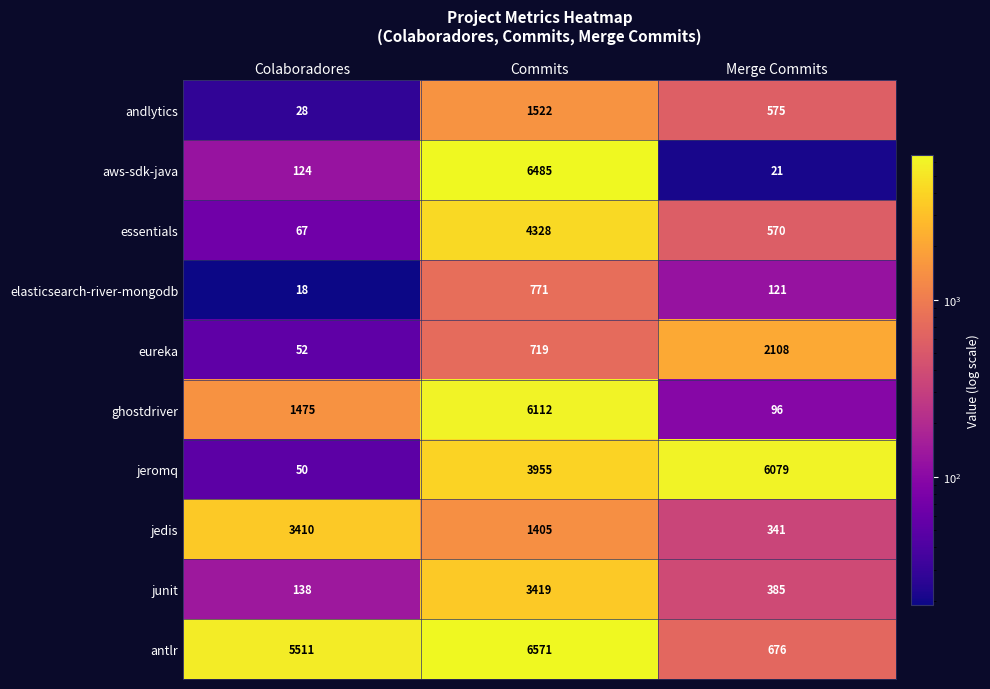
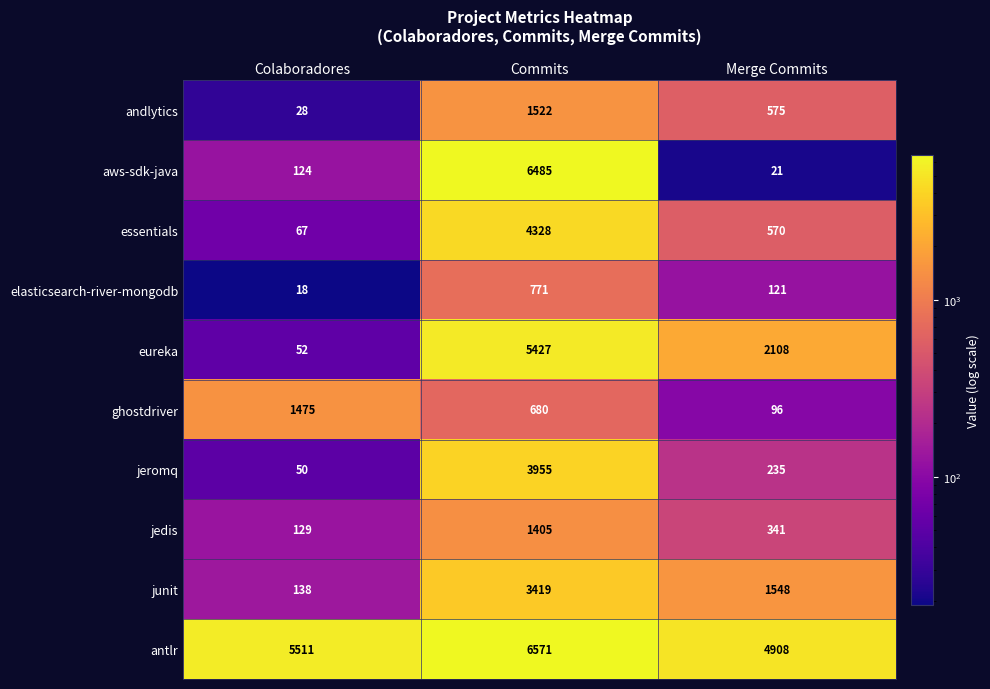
  {
    "andlytics": {
      "Colaboradores": 28,
      "Commits": 1522,
      "Merge Commits": 575
    },
    "aws-sdk-java": {
      "Colaboradores": 124,
      "Commits": 6485,
      "Merge Commits": 21
    },
    "essentials": {
      "Colaboradores": 67,
      "Commits": 4328,
      "Merge Commits": 570
    },
    "elasticsearch-river-mongodb": {
      "Colaboradores": 18,
      "Commits": 771,
      "Merge Commits": 121
    },
    "eureka": {
      "Colaboradores": 52,
-     "Commits": 719,
+     "Commits": 5427,
      "Merge Commits": 2108
    },
    "ghostdriver": {
      "Colaboradores": 1475,
-     "Commits": 6112,
+     "Commits": 680,
      "Merge Commits": 96
    },
    "jeromq": {
      "Colaboradores": 50,
      "Commits": 3955,
-     "Merge Commits": 6079
+     "Merge Commits": 235
    },
    "jedis": {
-     "Colaboradores": 3410,
+     "Colaboradores": 129,
      "Commits": 1405,
      "Merge Commits": 341
    },
    "junit": {
      "Colaboradores": 138,
      "Commits": 3419,
-     "Merge Commits": 385
+     "Merge Commits": 1548
    },
    "antlr": {
      "Colaboradores": 5511,
      "Commits": 6571,
-     "Merge Commits": 676
+     "Merge Commits": 4908
    }
  }
